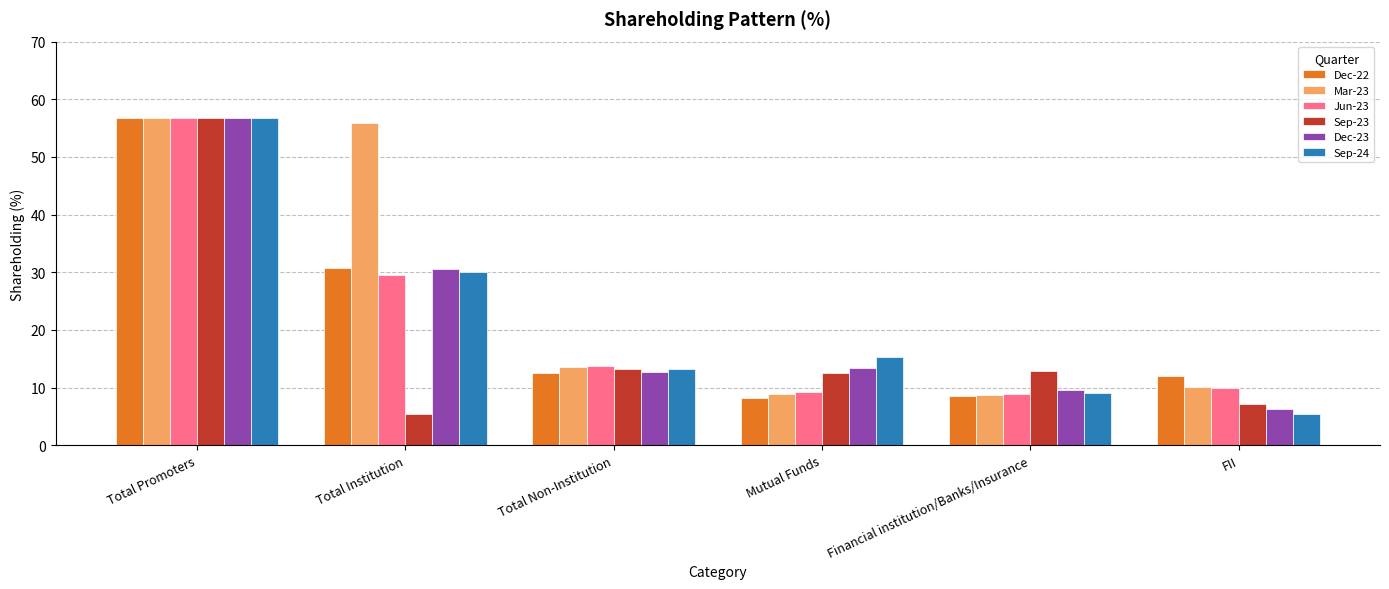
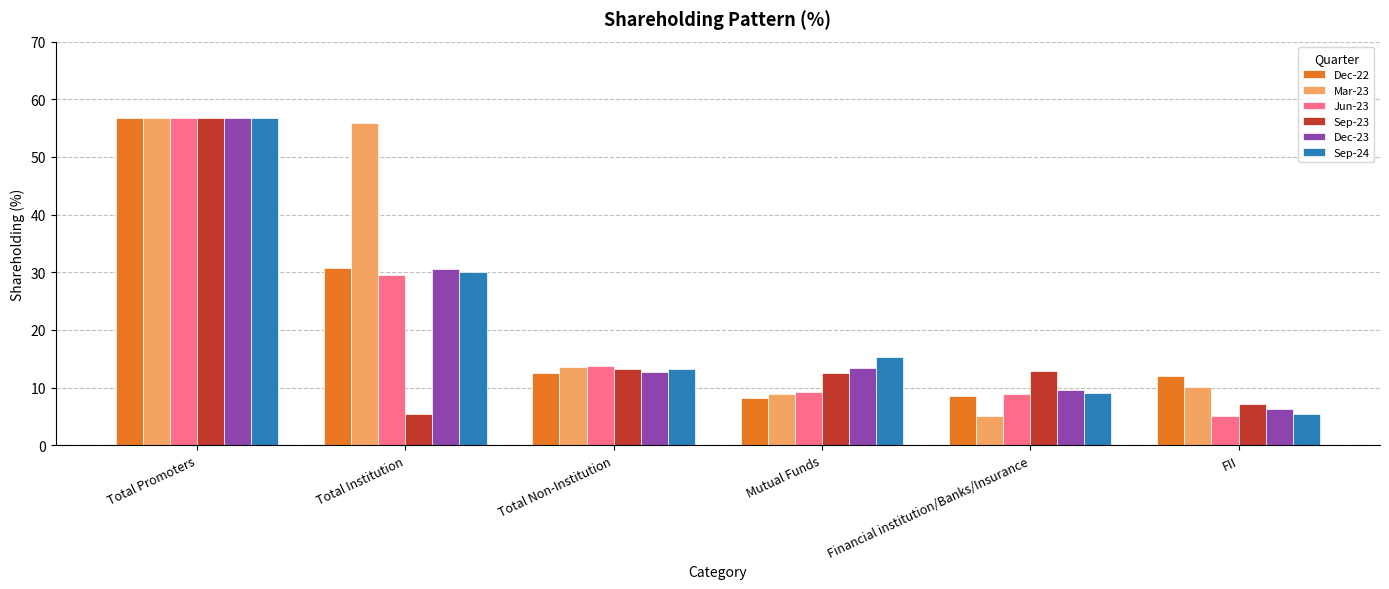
  {
    "Dec-22": {
      "Total Promoters": 57,
      "Total Institution": 31,
      "Total Non-Institution": 13,
      "Mutual Funds": 8,
      "Financial institution/Banks/Insurance": 9,
      "FII": 12
    },
    "Mar-23": {
      "Total Promoters": 57,
      "Total Institution": 56,
      "Total Non-Institution": 14,
      "Mutual Funds": 9,
-     "Financial institution/Banks/Insurance": 9,
+     "Financial institution/Banks/Insurance": 5,
      "FII": 10
    },
    "Jun-23": {
      "Total Promoters": 57,
      "Total Institution": 30,
      "Total Non-Institution": 14,
      "Mutual Funds": 9,
      "Financial institution/Banks/Insurance": 9,
-     "FII": 10
+     "FII": 5
    },
    "Sep-23": {
      "Total Promoters": 57,
      "Total Institution": 6,
      "Total Non-Institution": 13,
      "Mutual Funds": 13,
      "Financial institution/Banks/Insurance": 13,
      "FII": 7
    },
    "Dec-23": {
      "Total Promoters": 57,
      "Total Institution": 31,
      "Total Non-Institution": 13,
      "Mutual Funds": 13,
      "Financial institution/Banks/Insurance": 10,
      "FII": 6
    },
    "Sep-24": {
      "Total Promoters": 57,
      "Total Institution": 30,
      "Total Non-Institution": 13,
      "Mutual Funds": 15,
      "Financial institution/Banks/Insurance": 9,
      "FII": 6
    }
  }
